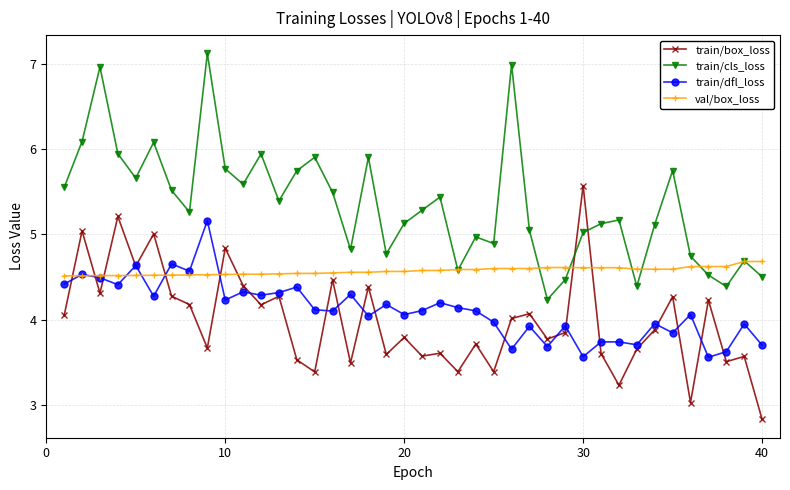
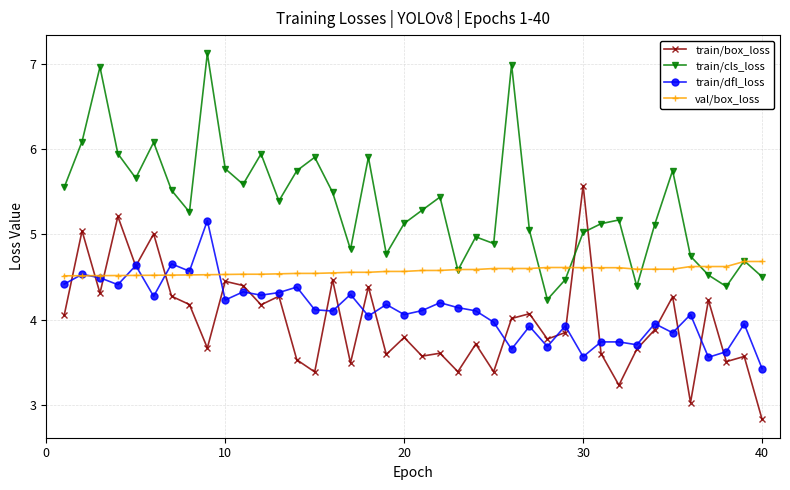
  {
    "train/box_loss": {
-     "10": 4.8,
+     "10": 4.4,
      "20": 3.8,
      "30": 5.6,
      "40": 2.8
    },
    "train/cls_loss": {
      "10": 5.8,
      "20": 5.1,
      "30": 5.0,
      "40": 4.5
    },
    "train/dfl_loss": {
      "10": 4.2,
      "20": 4.1,
      "30": 3.6,
-     "40": 3.7
+     "40": 3.4
    },
    "val/box_loss": {
      "10": 4.5,
      "20": 4.6,
      "30": 4.6,
      "40": 4.7
    }
  }
